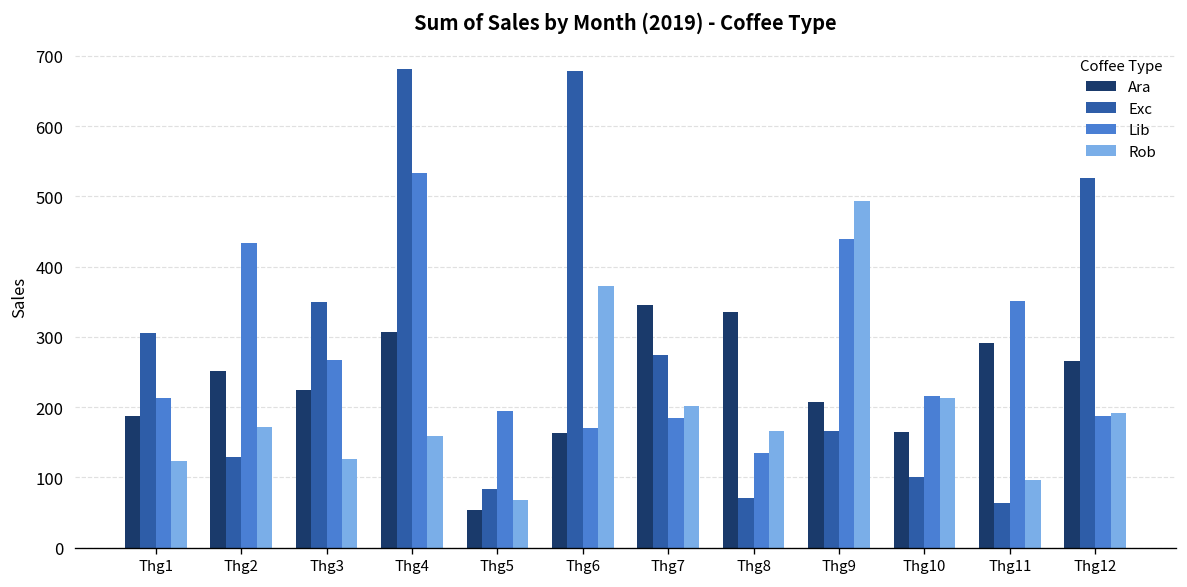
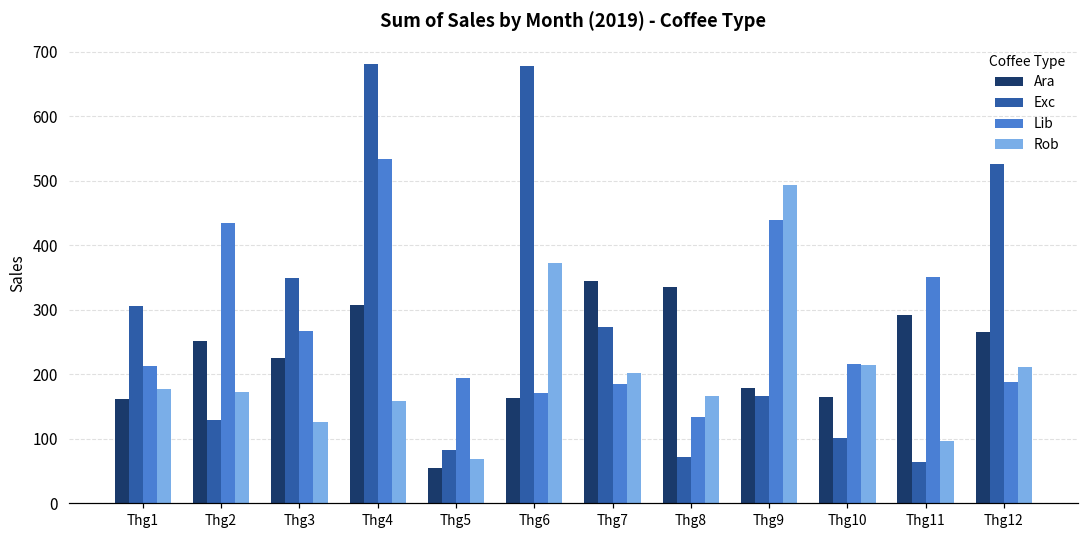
  {
    "Ara": {
-     "Thg1": 190,
+     "Thg1": 160,
      "Thg2": 250,
      "Thg3": 220,
      "Thg4": 310,
      "Thg5": 50,
      "Thg6": 160,
      "Thg7": 350,
      "Thg8": 330,
-     "Thg9": 210,
+     "Thg9": 180,
      "Thg10": 170,
      "Thg11": 290,
      "Thg12": 270
    },
    "Exc": {
      "Thg1": 310,
      "Thg2": 130,
      "Thg3": 350,
      "Thg4": 680,
      "Thg5": 80,
      "Thg6": 680,
      "Thg7": 270,
      "Thg8": 70,
      "Thg9": 170,
      "Thg10": 100,
      "Thg11": 60,
      "Thg12": 530
    },
    "Lib": {
      "Thg1": 210,
      "Thg2": 430,
      "Thg3": 270,
      "Thg4": 530,
      "Thg5": 190,
      "Thg6": 170,
      "Thg7": 180,
      "Thg8": 130,
      "Thg9": 440,
      "Thg10": 220,
      "Thg11": 350,
      "Thg12": 190
    },
    "Rob": {
-     "Thg1": 120,
+     "Thg1": 180,
      "Thg2": 170,
      "Thg3": 130,
      "Thg4": 160,
      "Thg5": 70,
      "Thg6": 370,
      "Thg7": 200,
      "Thg8": 170,
      "Thg9": 490,
      "Thg10": 210,
      "Thg11": 100,
-     "Thg12": 190
+     "Thg12": 210
    }
  }
